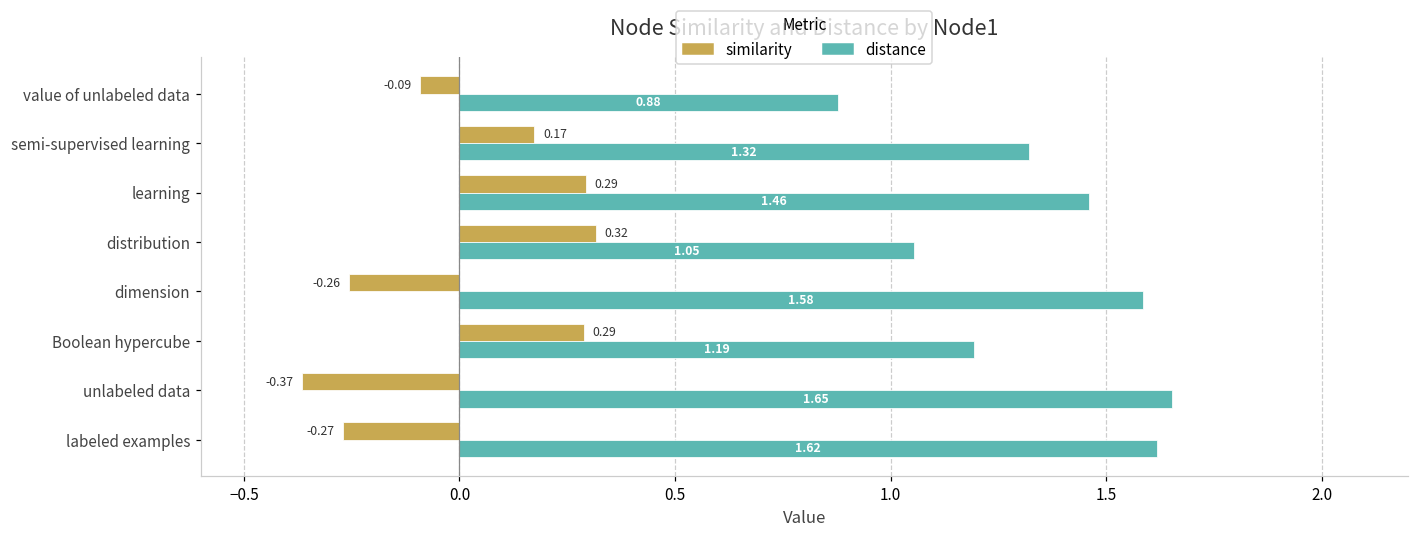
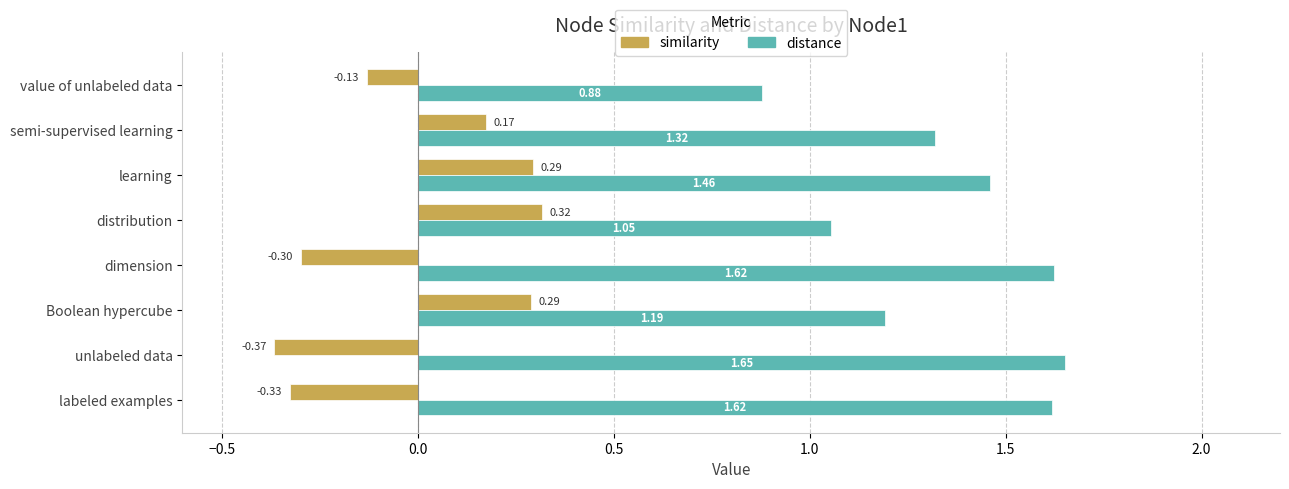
  {
    "similarity": {
-     "value of unlabeled data": -0.09,
+     "value of unlabeled data": -0.13,
      "semi-supervised learning": 0.17,
      "learning": 0.29,
      "distribution": 0.32,
-     "dimension": -0.26,
+     "dimension": -0.30,
      "Boolean hypercube": 0.29,
      "unlabeled data": -0.37,
-     "labeled examples": -0.27
+     "labeled examples": -0.33
    },
    "distance": {
      "value of unlabeled data": 0.88,
      "semi-supervised learning": 1.32,
      "learning": 1.46,
      "distribution": 1.05,
-     "dimension": 1.58,
+     "dimension": 1.62,
      "Boolean hypercube": 1.19,
      "unlabeled data": 1.65,
      "labeled examples": 1.62
    }
  }
